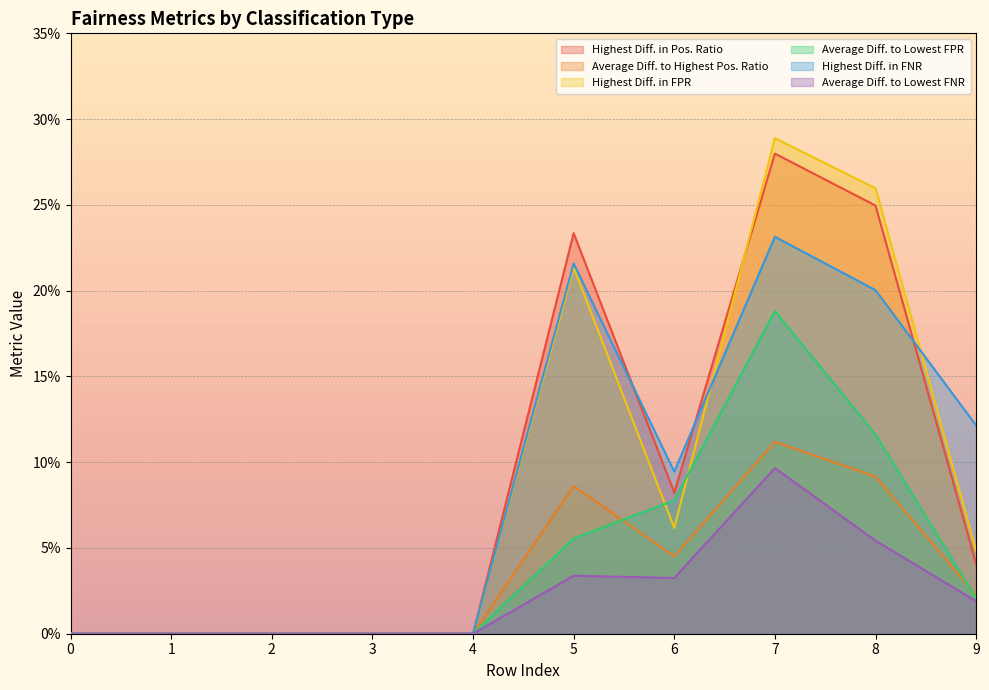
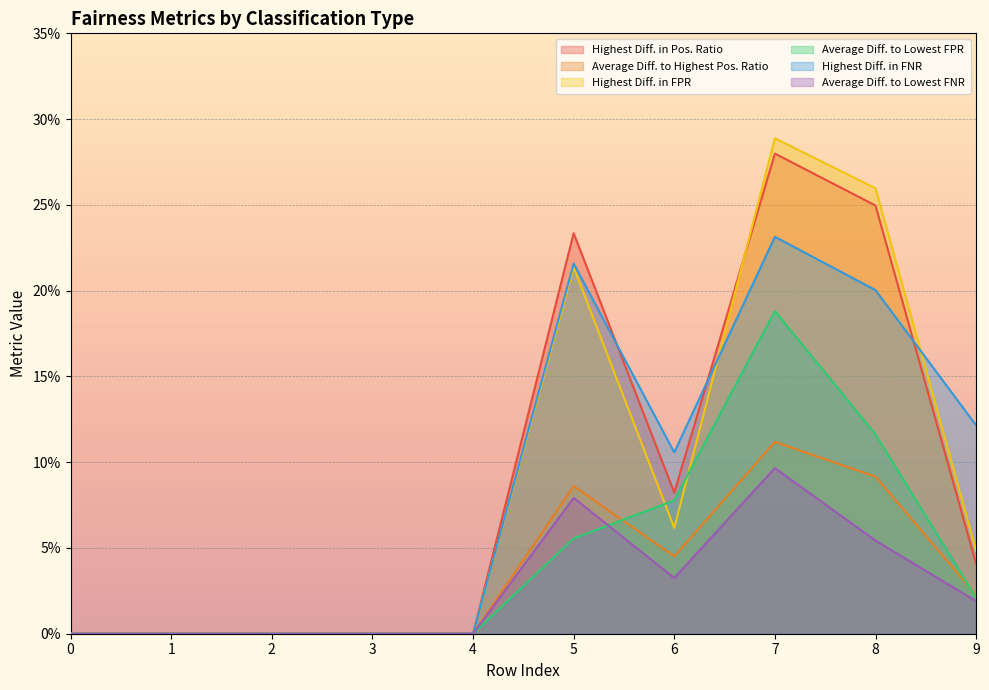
  {
    "Average Diff. to Lowest FPR": {
      "5": "5.6%",
      "6": "7.8%",
      "7": "18.8%",
      "8": "11.6%",
      "9": "2.1%"
    },
    "Highest Diff. in FNR": {
      "5": "21.6%",
-     "6": "9.4%",
+     "6": "10.6%",
      "7": "23.1%",
      "8": "20.0%",
      "9": "12.1%"
    },
    "Average Diff. to Lowest FNR": {
-     "5": "3.4%",
+     "5": "7.9%",
      "6": "3.3%",
      "7": "9.7%",
      "8": "5.4%",
      "9": "1.9%"
    }
  }
